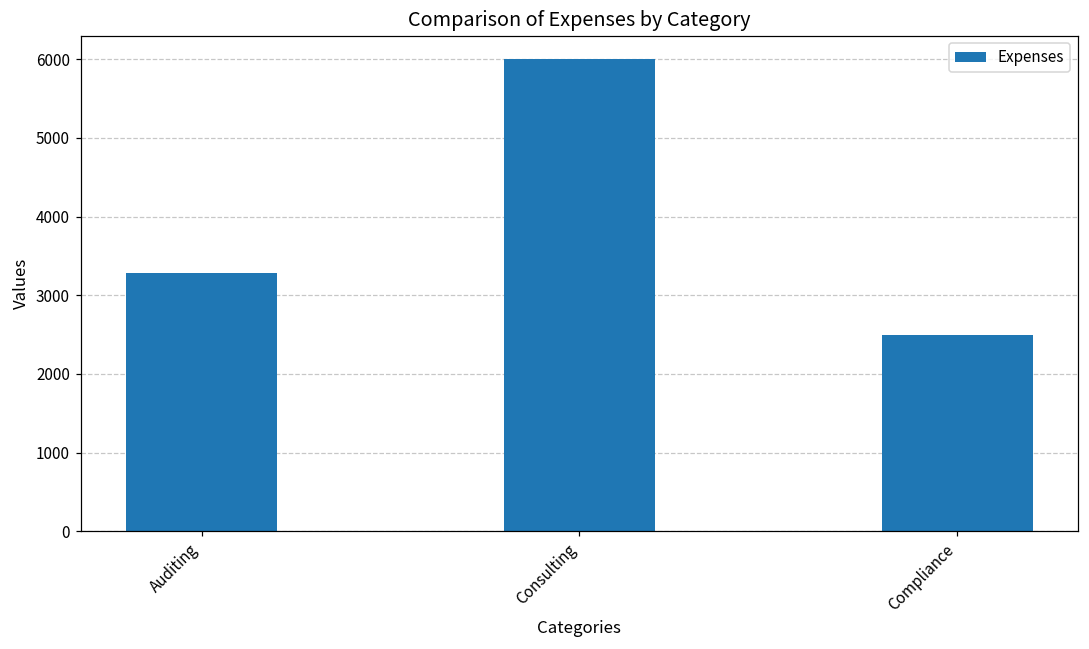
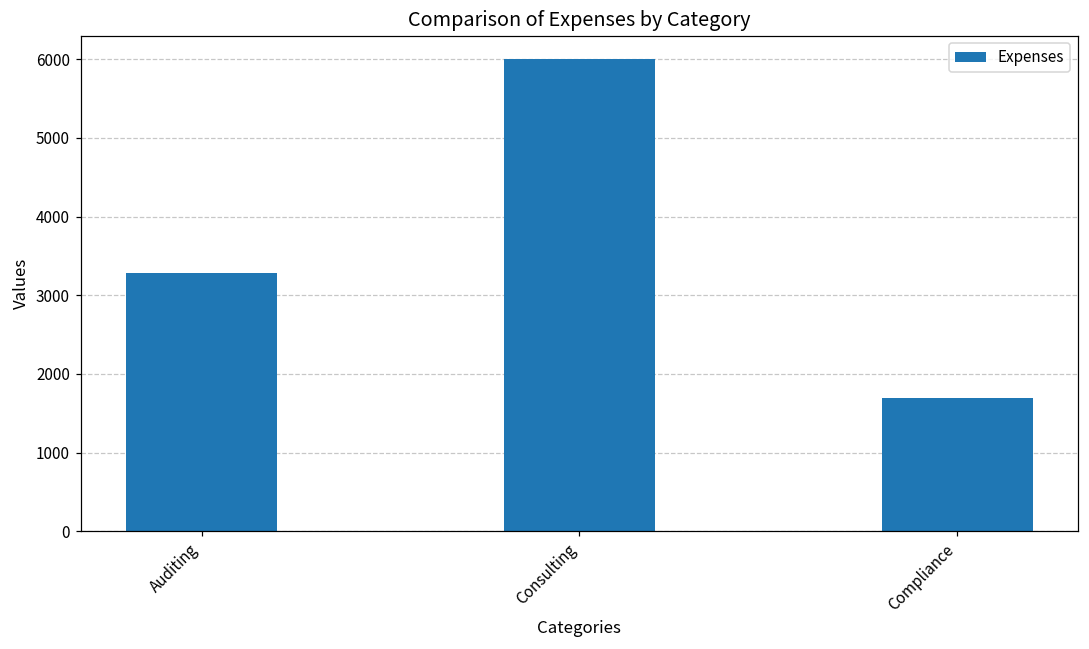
  {
    "Auditing": 3300,
    "Consulting": 6000,
-   "Compliance": 2500
+   "Compliance": 1700
  }
